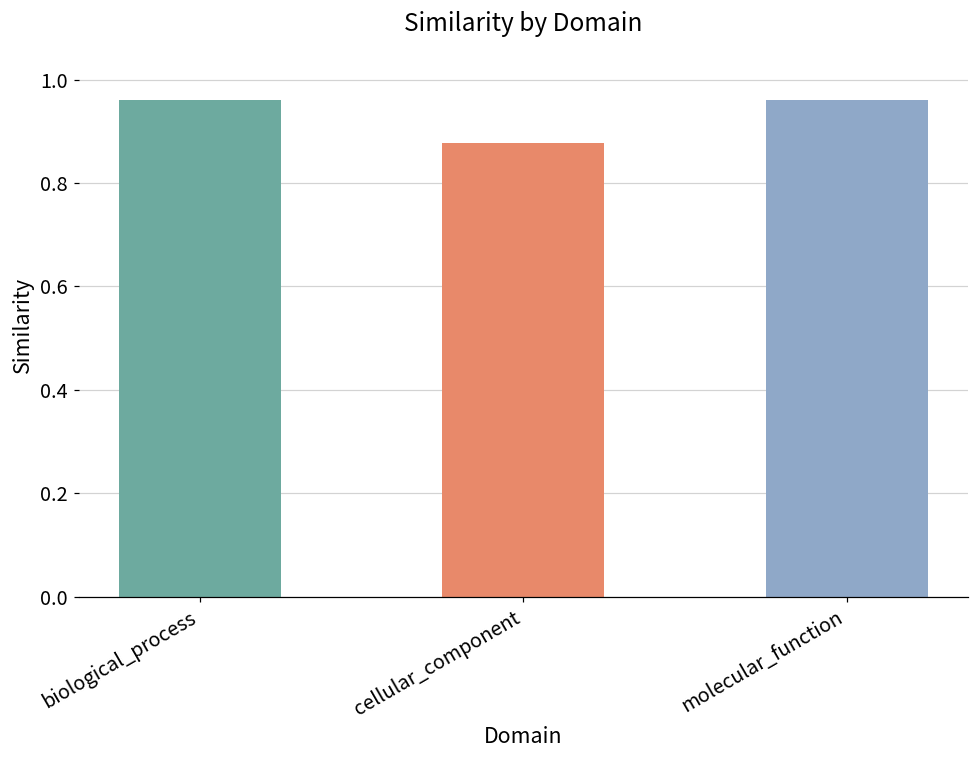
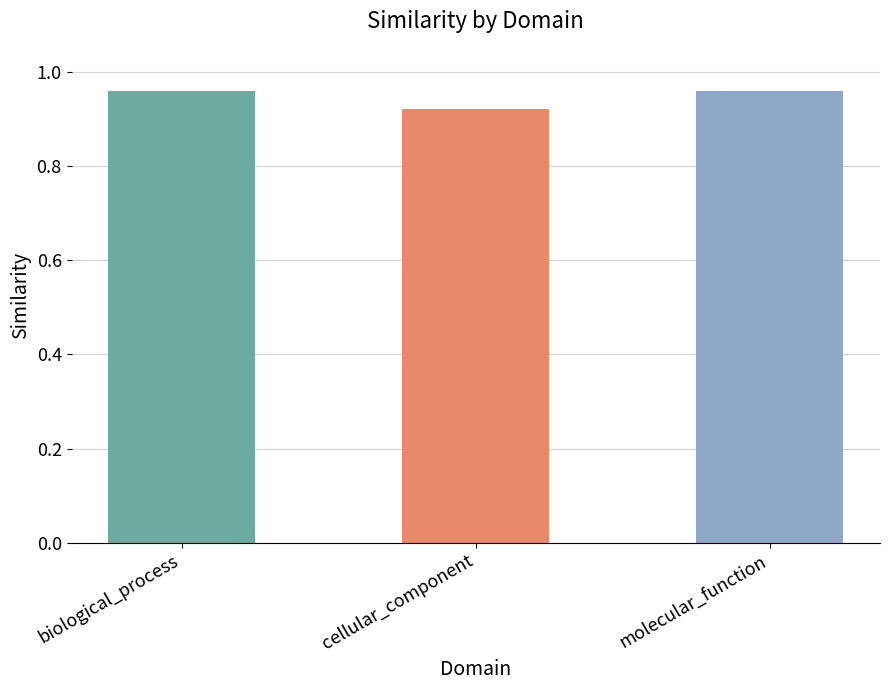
  {
    "biological_process": 0.96,
-   "cellular_component": 0.88,
+   "cellular_component": 0.92,
    "molecular_function": 0.96
  }
